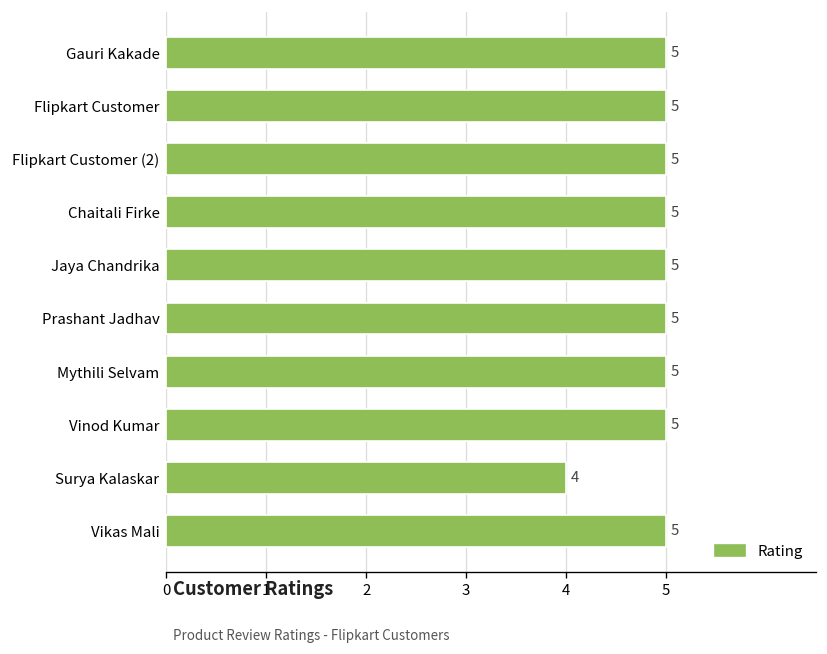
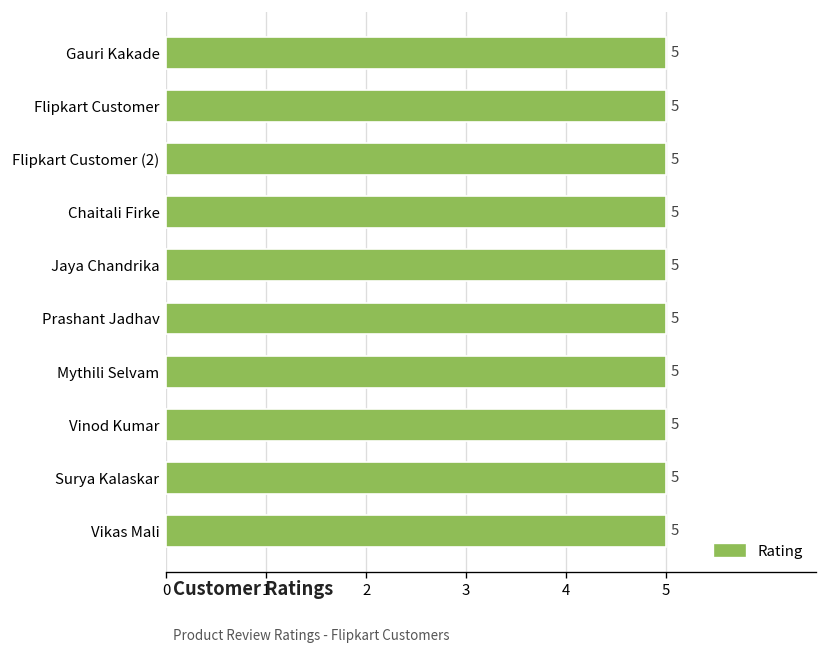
  {
    "Gauri Kakade": 5,
    "Flipkart Customer": 5,
    "Flipkart Customer (2)": 5,
    "Chaitali Firke": 5,
    "Jaya Chandrika": 5,
    "Prashant Jadhav": 5,
    "Mythili Selvam": 5,
    "Vinod Kumar": 5,
-   "Surya Kalaskar": 4,
+   "Surya Kalaskar": 5,
    "Vikas Mali": 5
  }
